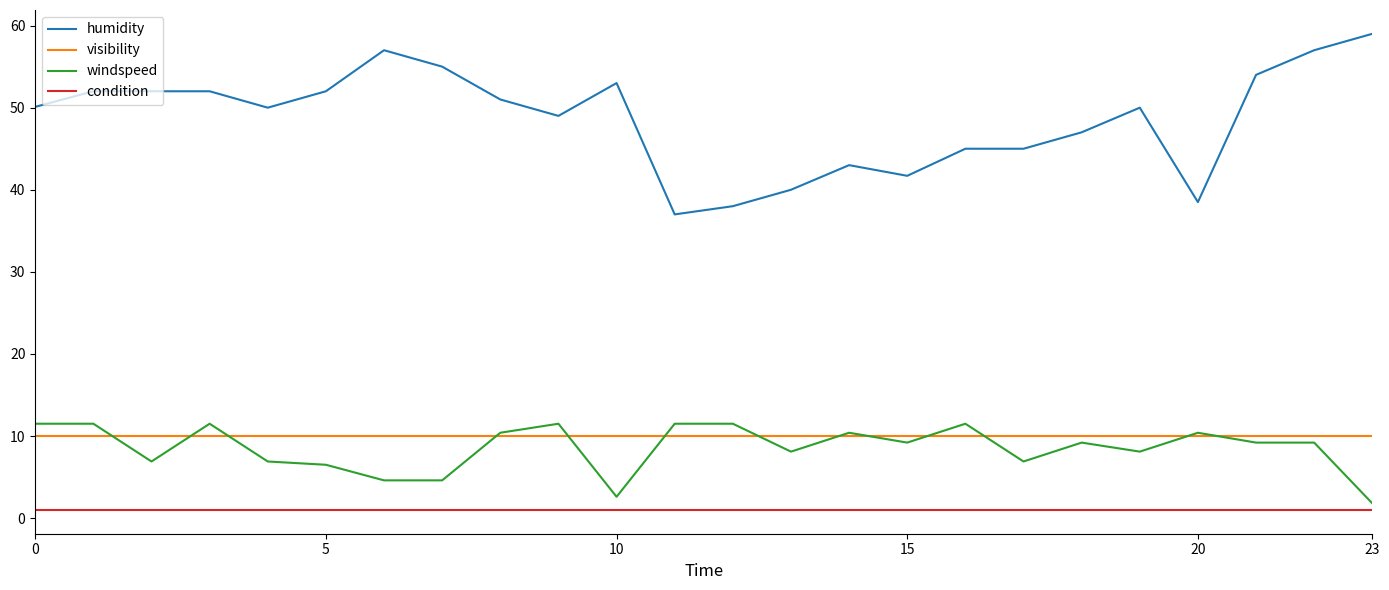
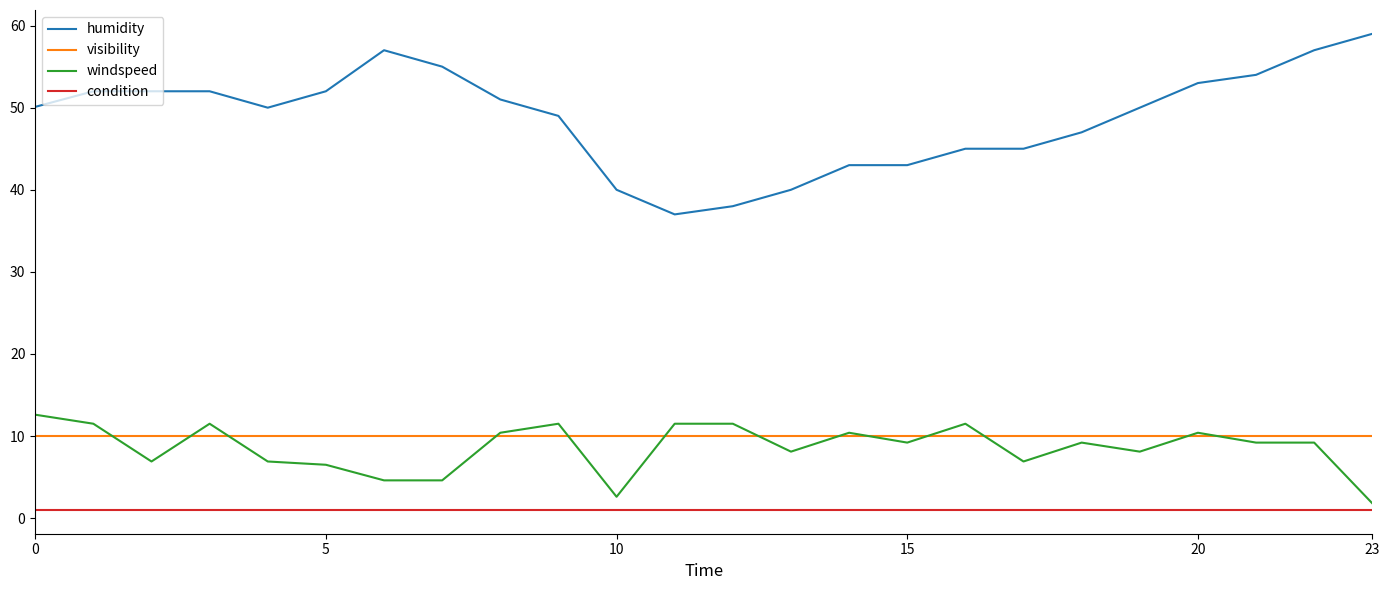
  {
    "humidity": {
      "0": 50,
      "5": 52,
-     "10": 53,
-     "15": 42,
-     "20": 39,
+     "10": 40,
+     "15": 43,
+     "20": 53,
      "23": 59
    },
    "visibility": {
      "0": 10,
      "5": 10,
      "10": 10,
      "15": 10,
      "20": 10,
      "23": 10
    },
    "windspeed": {
-     "0": 12,
+     "0": 13,
      "5": 7,
      "10": 3,
      "15": 9,
      "20": 10,
      "23": 2
    },
    "condition": {
      "0": 1,
      "5": 1,
      "10": 1,
      "15": 1,
      "20": 1,
      "23": 1
    }
  }
